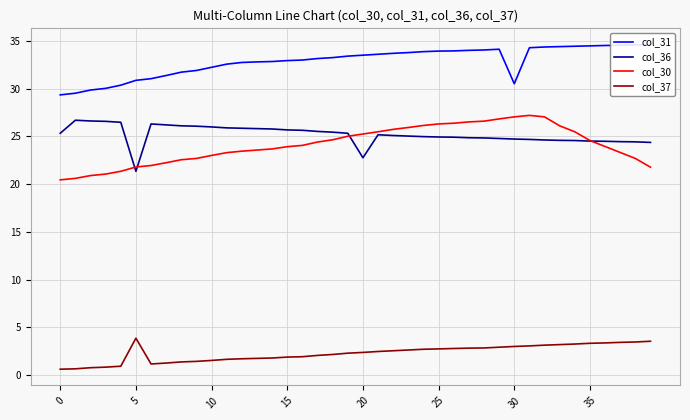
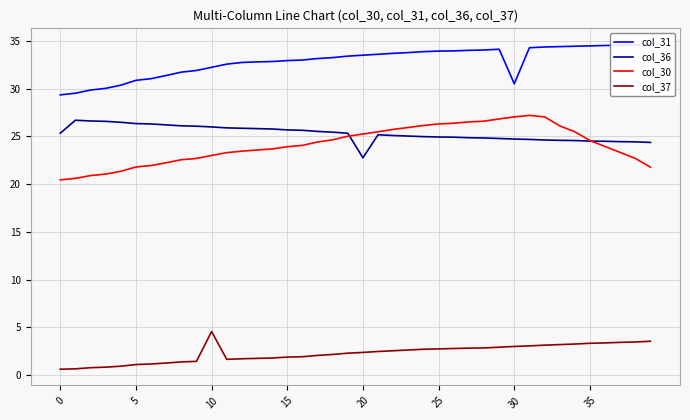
  {
    "col_31": {
      "0": 29,
      "5": 31,
      "10": 32,
      "15": 33,
      "20": 34,
      "25": 34,
      "30": 31,
      "35": 34
    },
    "col_36": {
      "0": 25,
-     "5": 21,
+     "5": 26,
      "10": 26,
      "15": 26,
      "20": 23,
      "25": 25,
      "30": 25
    },
    "col_30": {
      "0": 20,
      "5": 22,
      "10": 23,
      "15": 24,
      "20": 25,
      "25": 26,
      "30": 27
    },
    "col_37": {
      "0": 1,
-     "5": 4,
-     "10": 2,
+     "5": 1,
+     "10": 5,
      "15": 2,
      "20": 2,
      "25": 3,
      "30": 3,
      "35": 3
    }
  }
